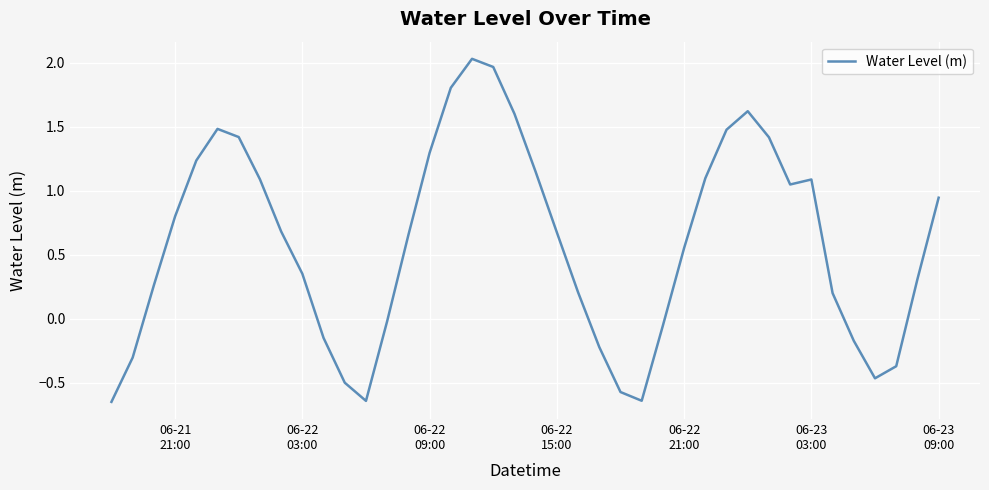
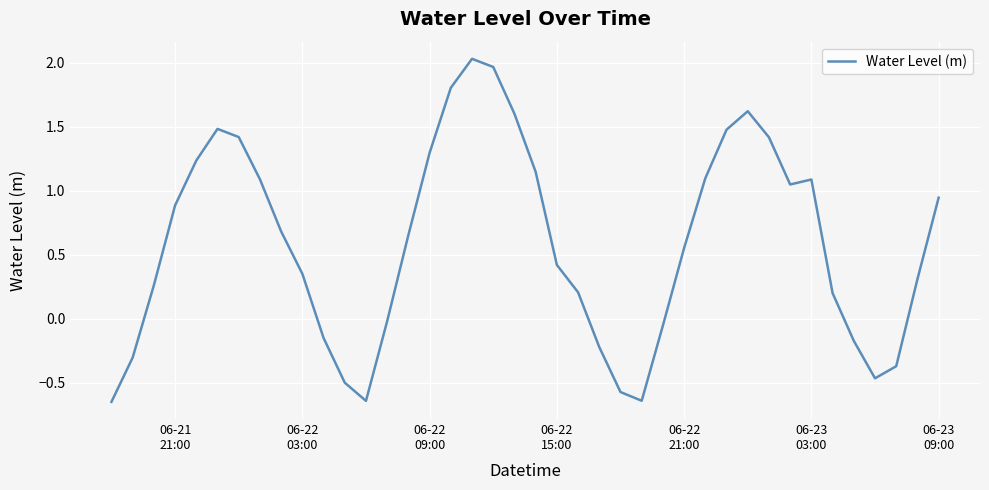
  {
-   "06-21 21:00": 0.80,
+   "06-21 21:00": 0.89,
    "06-22 03:00": 0.35,
    "06-22 09:00": 1.30,
-   "06-22 15:00": 0.67,
+   "06-22 15:00": 0.42,
    "06-22 21:00": 0.55,
    "06-23 03:00": 1.09,
    "06-23 09:00": 0.95
  }
